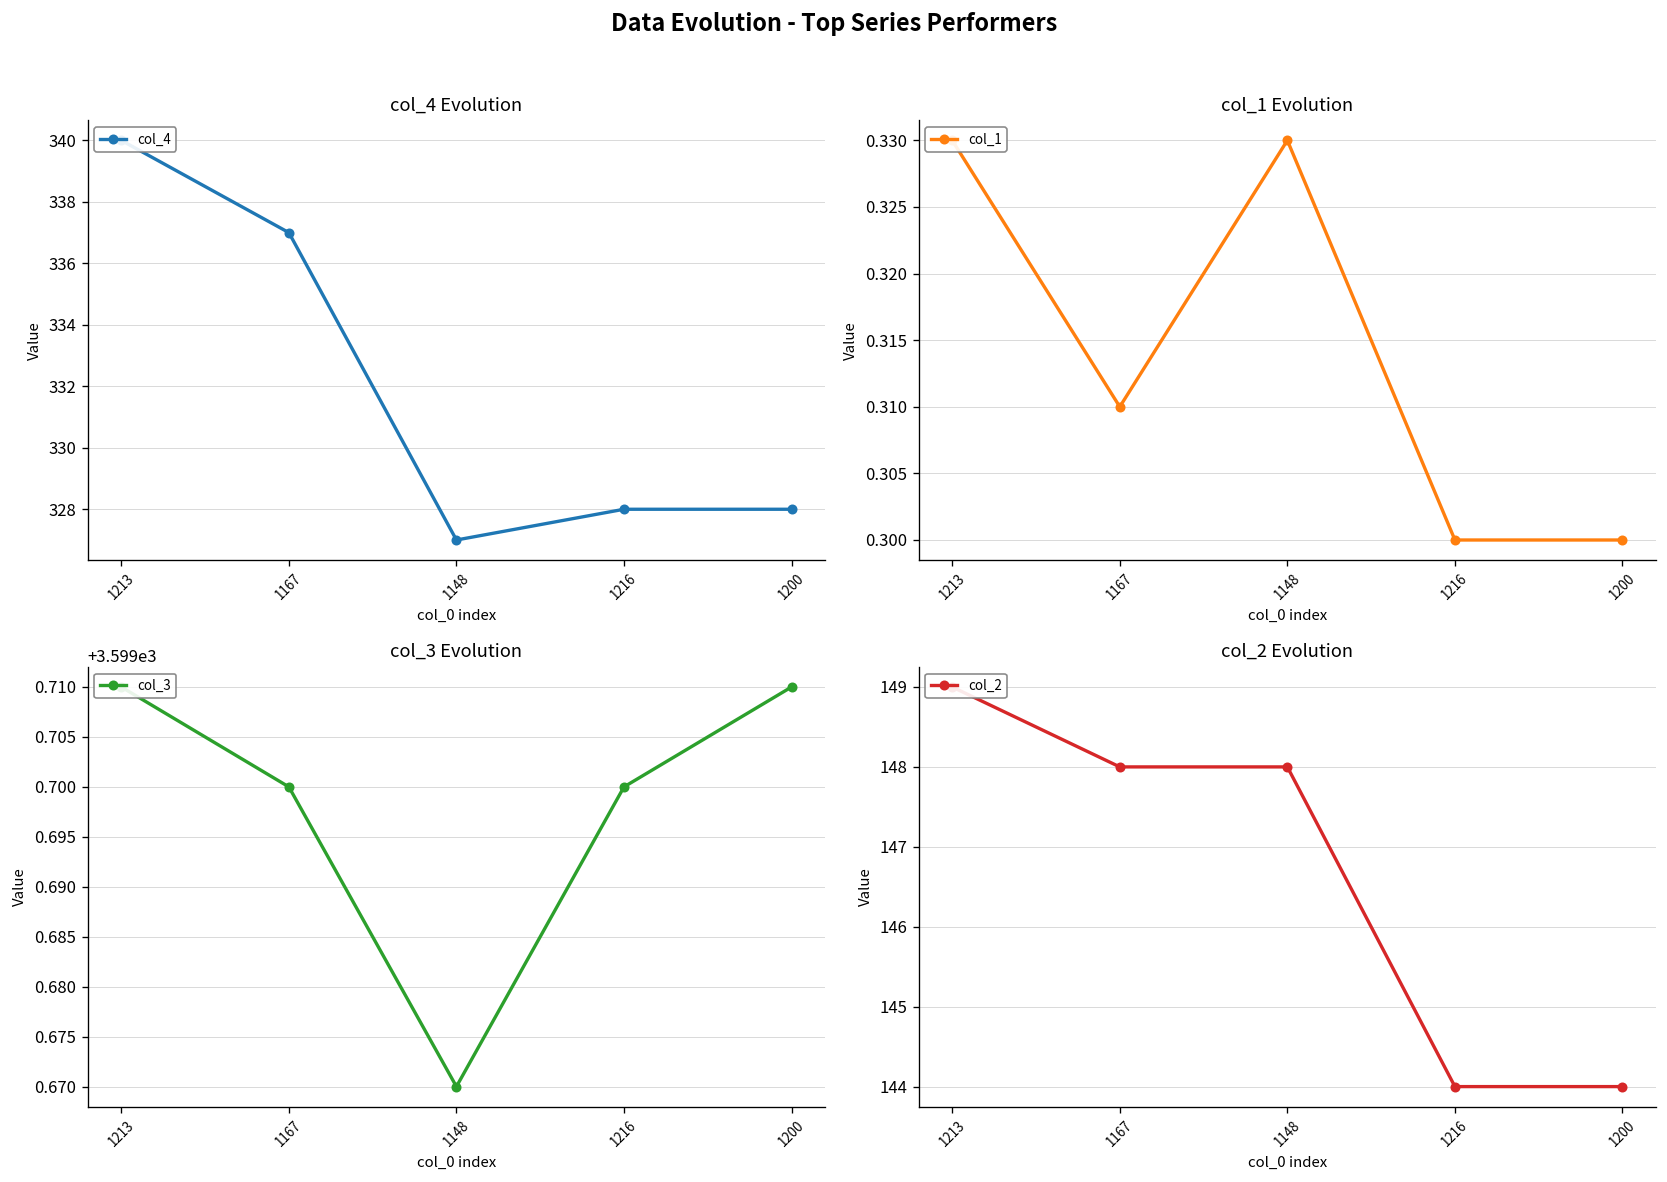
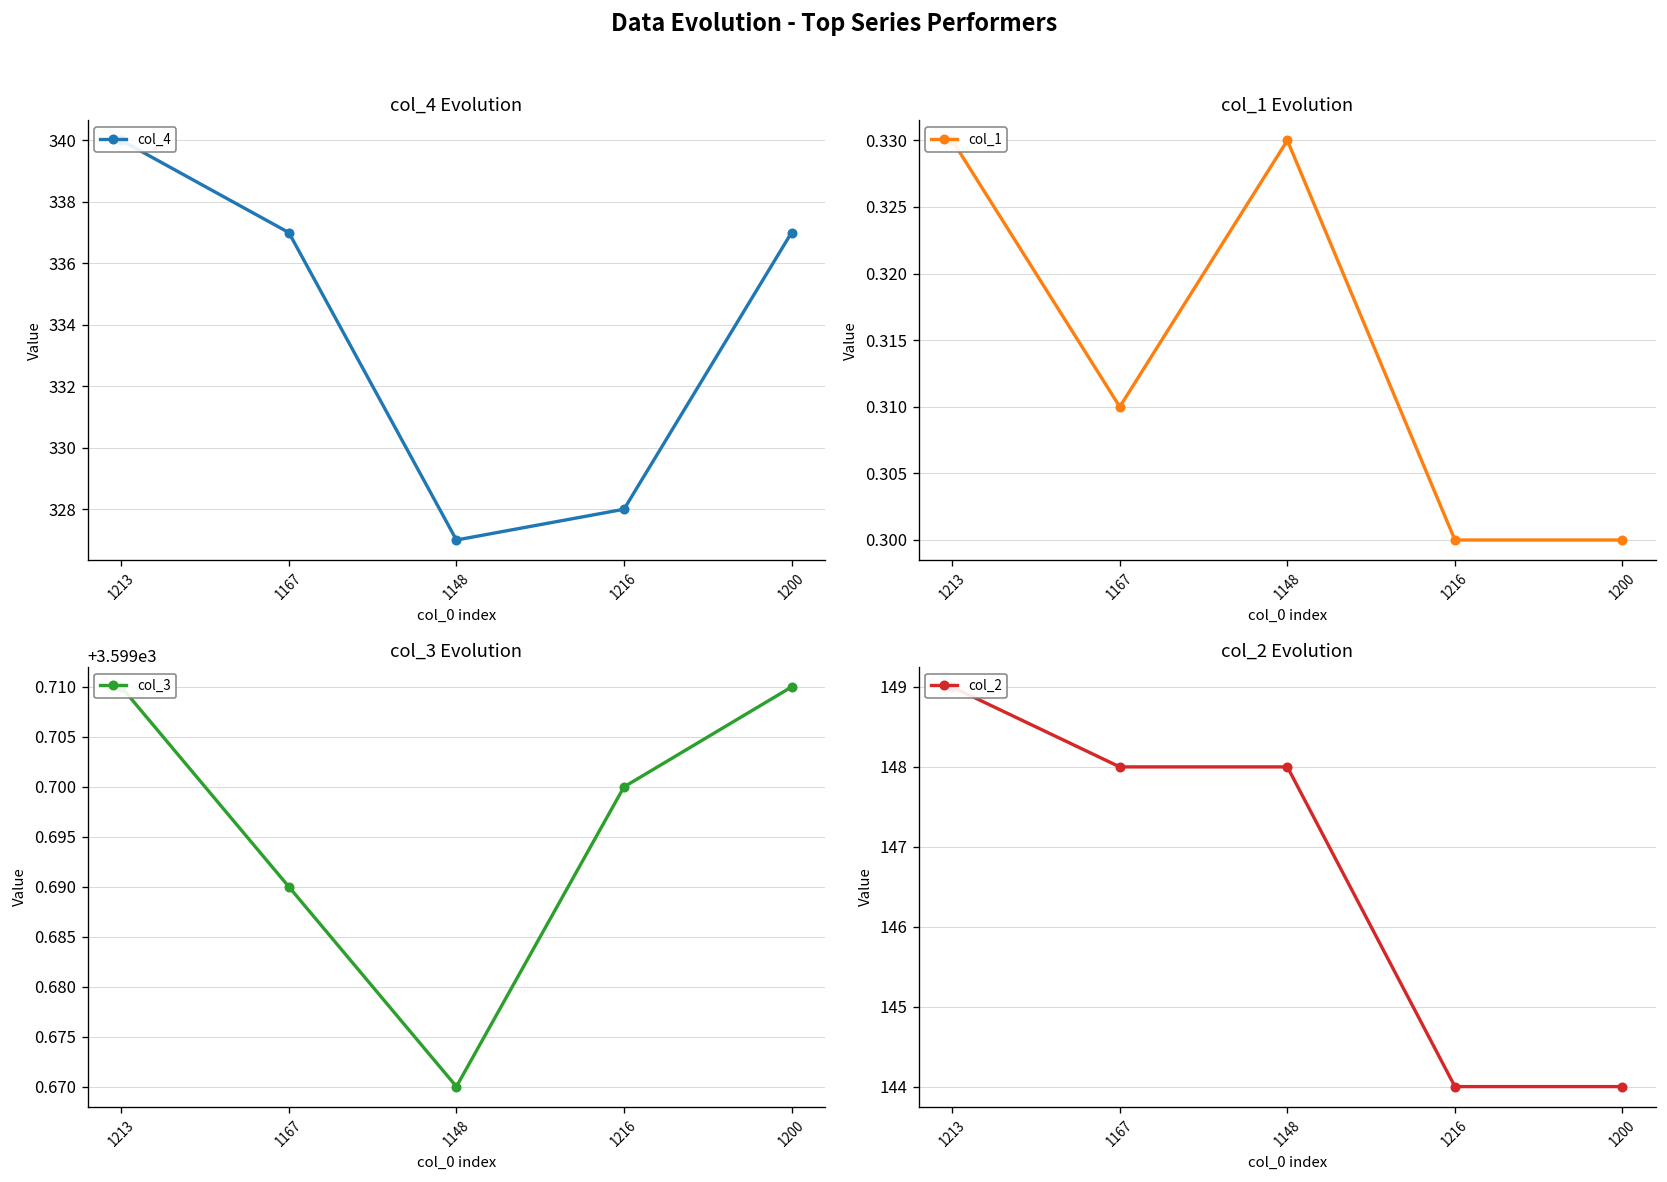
  {
    "col_4 Evolution": {
      "1167": 337,
      "1148": 327,
      "1216": 328,
-     "1200": 328
+     "1200": 337
    },
    "col_1 Evolution": {
      "1167": 0.3100,
      "1148": 0.3300,
      "1216": 0.3000,
      "1200": 0.3000
    },
    "col_3 Evolution": {
-     "1167": 3599.70,
+     "1167": 3599.69,
      "1148": 3599.67,
      "1216": 3599.70,
      "1200": 3599.71
    },
    "col_2 Evolution": {
      "1167": 148.0,
      "1148": 148.0,
      "1216": 144.0,
      "1200": 144.0
    }
  }
